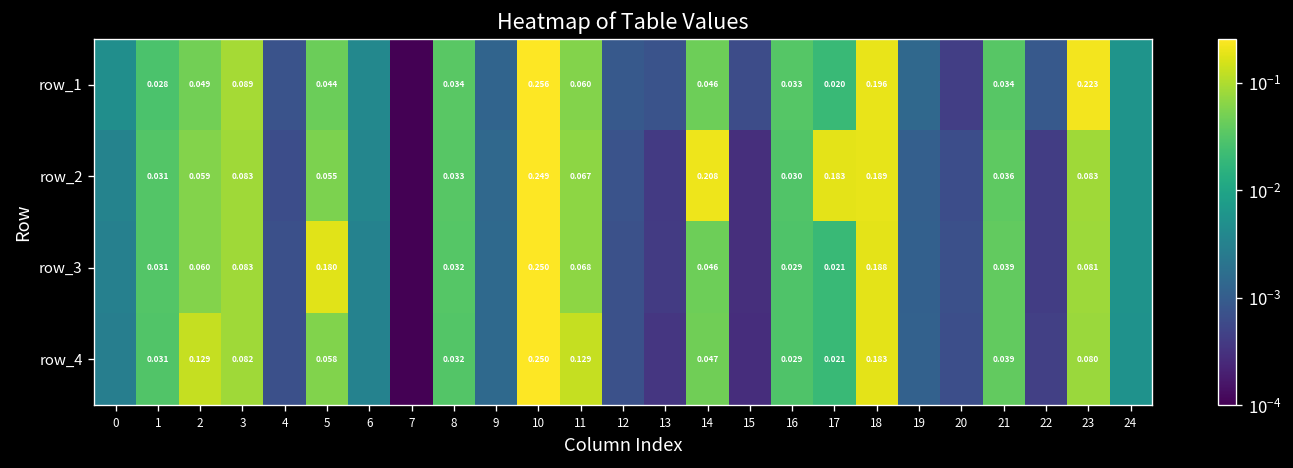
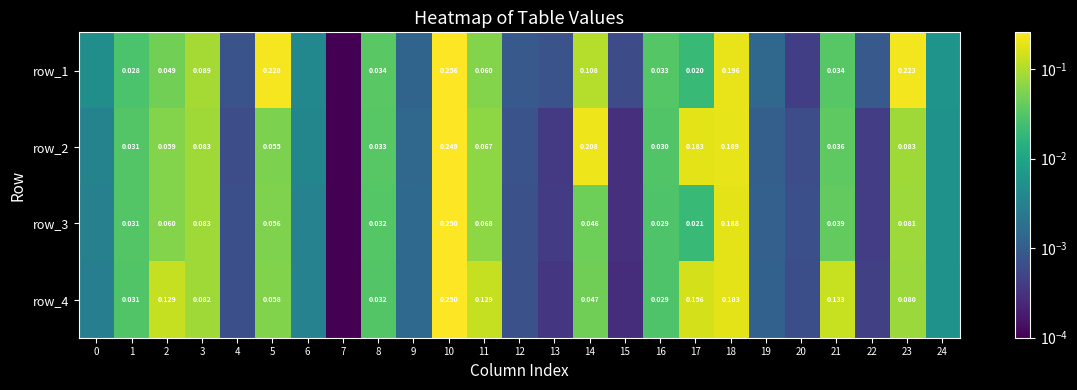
  {
    "row_1": {
      "1": 0.028,
      "2": 0.049,
      "3": 0.089,
-     "5": 0.044,
+     "5": 0.228,
      "8": 0.034,
      "10": 0.256,
      "11": 0.060,
-     "14": 0.046,
+     "14": 0.108,
      "16": 0.033,
      "17": 0.020,
      "18": 0.196,
      "21": 0.034,
      "23": 0.223
    },
    "row_2": {
      "1": 0.031,
      "2": 0.059,
      "3": 0.083,
      "5": 0.055,
      "8": 0.033,
      "10": 0.249,
      "11": 0.067,
      "14": 0.208,
      "16": 0.030,
      "17": 0.183,
      "18": 0.189,
      "21": 0.036,
      "23": 0.083
    },
    "row_3": {
      "1": 0.031,
      "2": 0.060,
      "3": 0.083,
-     "5": 0.180,
+     "5": 0.056,
      "8": 0.032,
      "10": 0.250,
      "11": 0.068,
      "14": 0.046,
      "16": 0.029,
      "17": 0.021,
      "18": 0.188,
      "21": 0.039,
      "23": 0.081
    },
    "row_4": {
      "1": 0.031,
      "2": 0.129,
      "3": 0.082,
      "5": 0.058,
      "8": 0.032,
      "10": 0.250,
      "11": 0.129,
      "14": 0.047,
      "16": 0.029,
-     "17": 0.021,
+     "17": 0.156,
      "18": 0.183,
-     "21": 0.039,
+     "21": 0.133,
      "23": 0.080
    }
  }
